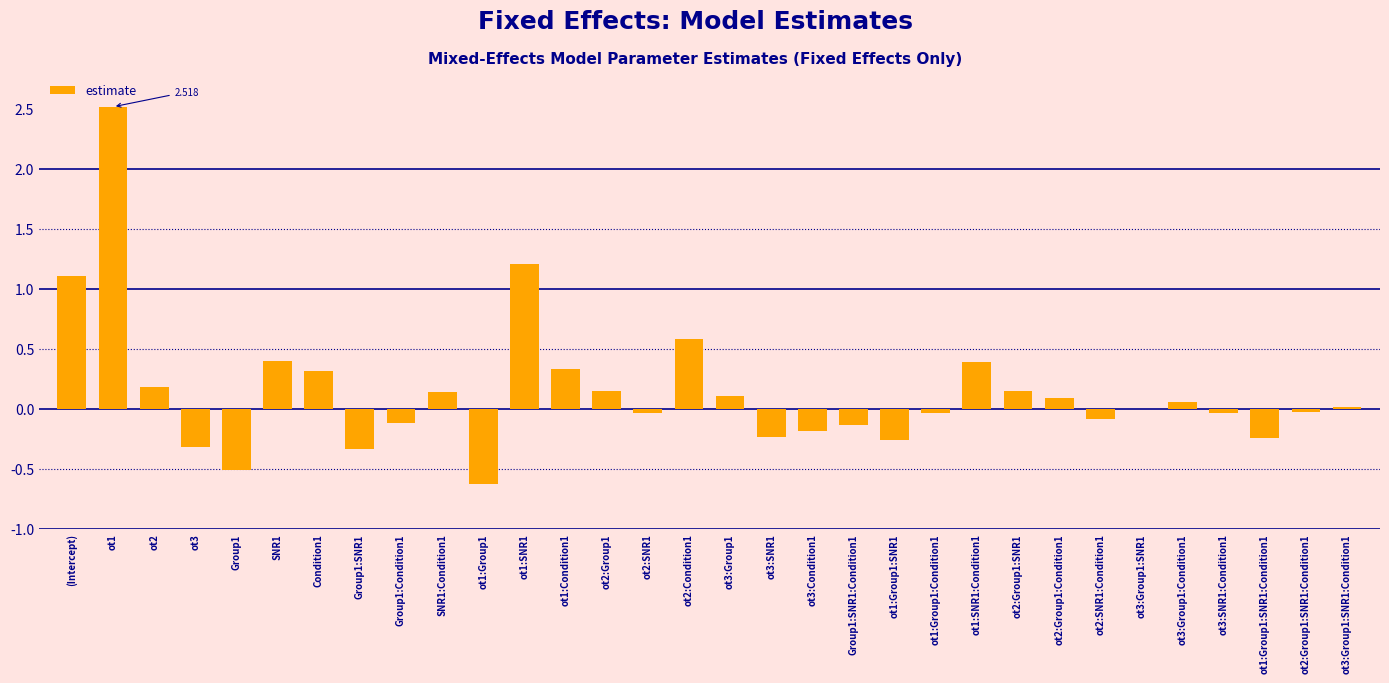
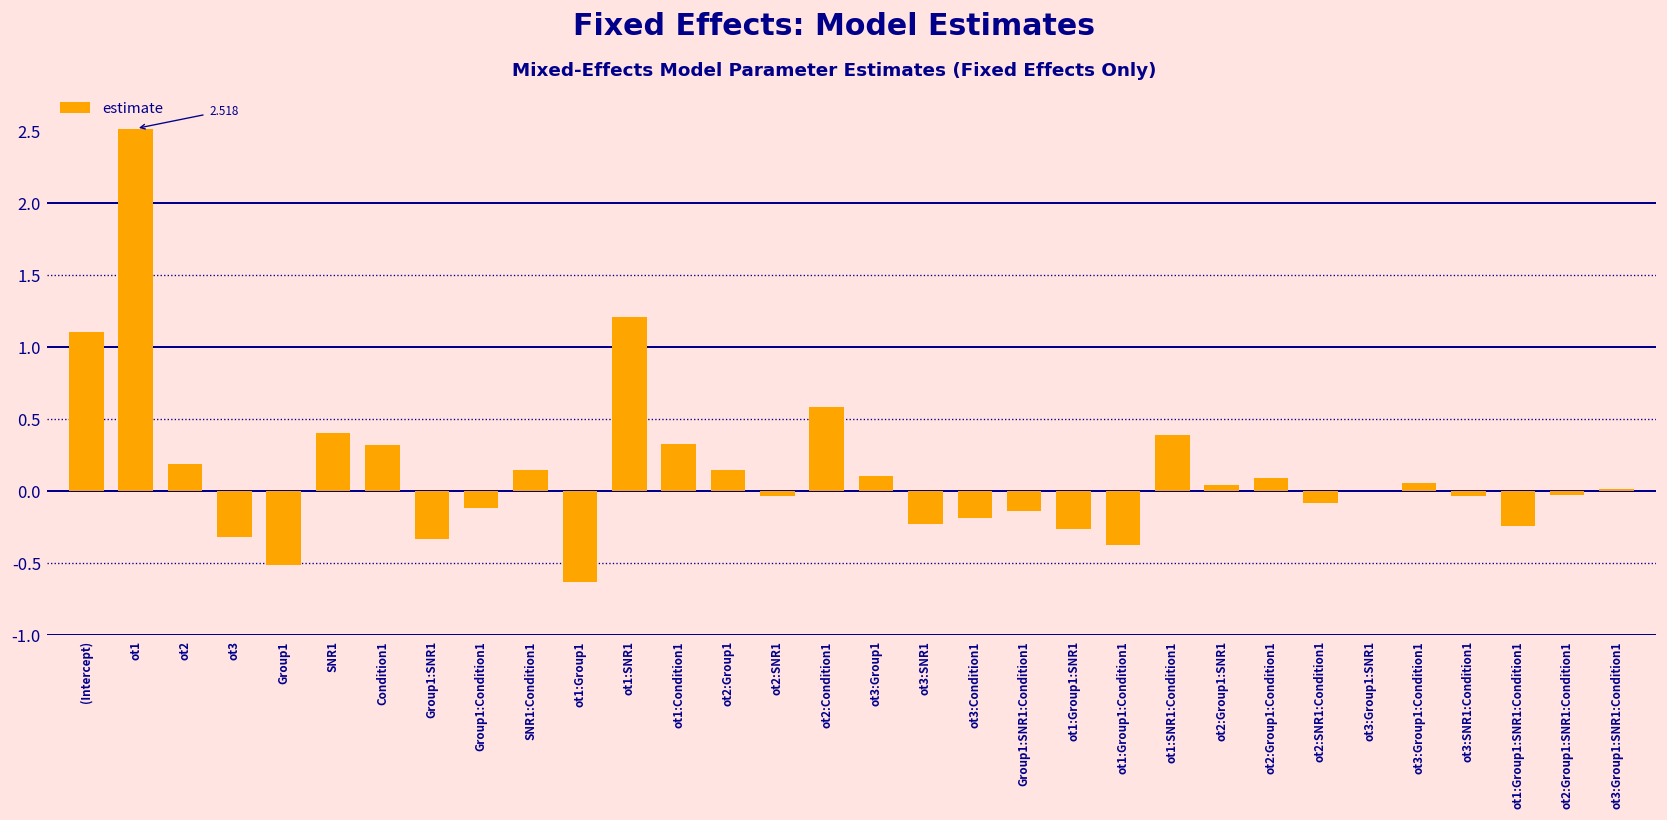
  {
    "(Intercept)": 1.11,
    "ot2": 0.18,
    "ot3": -0.32,
    "Group1": -0.51,
    "SNR1": 0.40,
    "Condition1": 0.32,
    "Group1:SNR1": -0.34,
    "Group1:Condition1": -0.12,
    "SNR1:Condition1": 0.14,
    "ot1:Group1": -0.63,
    "ot1:SNR1": 1.21,
    "ot1:Condition1": 0.33,
    "ot2:Group1": 0.15,
    "ot2:SNR1": -0.04,
    "ot2:Condition1": 0.58,
    "ot3:Group1": 0.10,
    "ot3:SNR1": -0.23,
    "ot3:Condition1": -0.19,
    "Group1:SNR1:Condition1": -0.14,
    "ot1:Group1:SNR1": -0.26,
-   "ot1:Group1:Condition1": -0.04,
+   "ot1:Group1:Condition1": -0.38,
    "ot1:SNR1:Condition1": 0.39,
-   "ot2:Group1:SNR1": 0.14,
+   "ot2:Group1:SNR1": 0.04,
    "ot2:Group1:Condition1": 0.09,
    "ot2:SNR1:Condition1": -0.09,
    "ot3:Group1:Condition1": 0.05,
    "ot3:SNR1:Condition1": -0.04,
    "ot1:Group1:SNR1:Condition1": -0.25,
    "ot2:Group1:SNR1:Condition1": -0.03
  }
